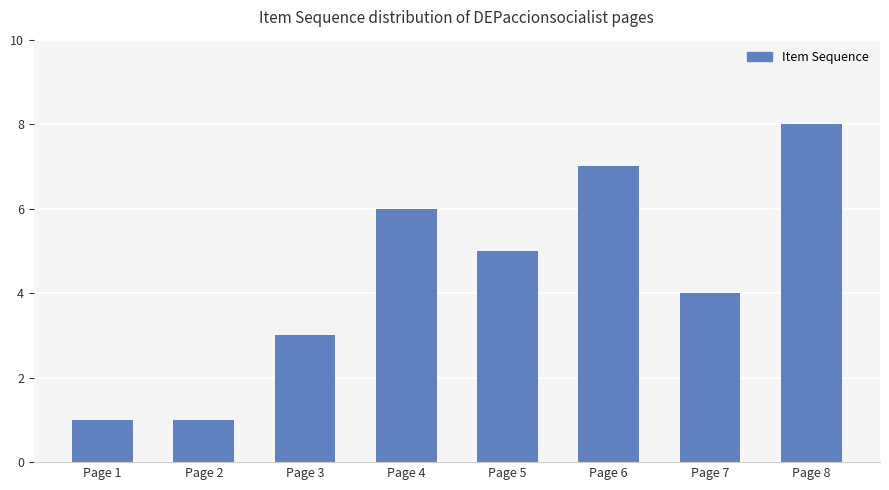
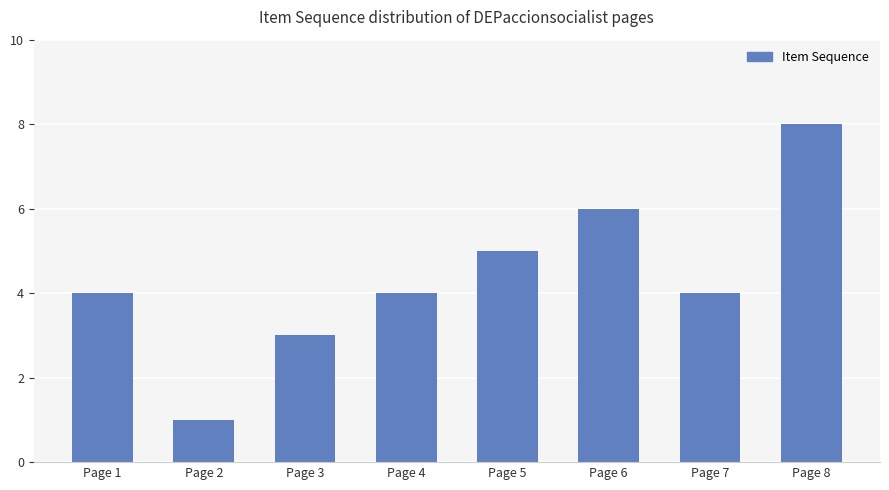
  {
-   "Page 1": 1,
+   "Page 1": 4,
    "Page 2": 1,
    "Page 3": 3,
-   "Page 4": 6,
+   "Page 4": 4,
    "Page 5": 5,
-   "Page 6": 7,
+   "Page 6": 6,
    "Page 7": 4,
    "Page 8": 8
  }
